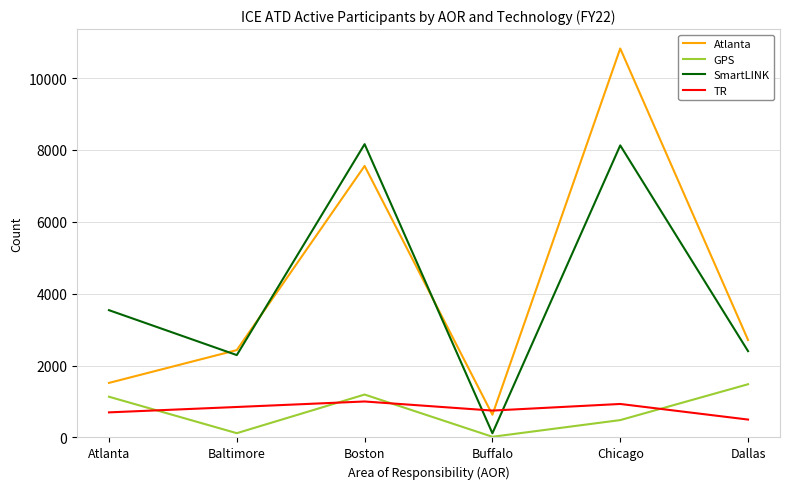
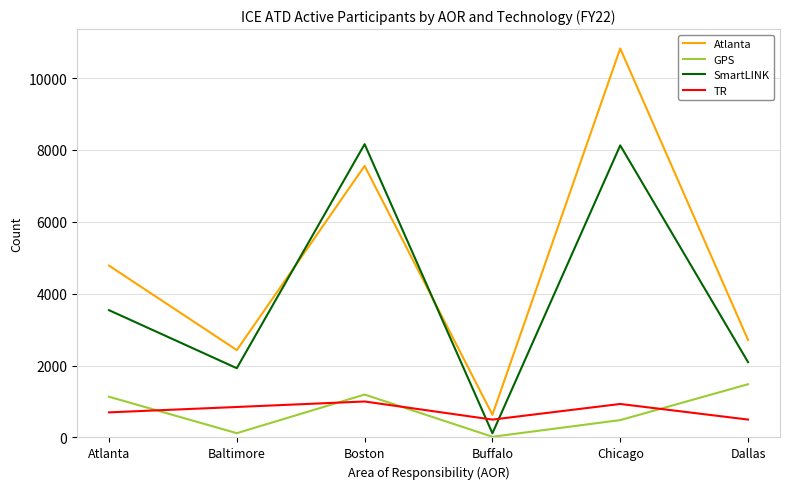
  {
    "Atlanta": {
-     "Atlanta": 1500,
+     "Atlanta": 4800,
      "Baltimore": 2400,
      "Boston": 7600,
      "Buffalo": 600,
      "Chicago": 10800,
      "Dallas": 2700
    },
    "GPS": {
      "Atlanta": 1100,
      "Baltimore": 100,
      "Boston": 1200,
      "Buffalo": 0,
      "Chicago": 500,
      "Dallas": 1500
    },
    "SmartLINK": {
      "Atlanta": 3500,
-     "Baltimore": 2300,
+     "Baltimore": 1900,
      "Boston": 8200,
      "Buffalo": 100,
      "Chicago": 8100,
-     "Dallas": 2400
+     "Dallas": 2100
    },
    "TR": {
      "Atlanta": 700,
      "Baltimore": 800,
      "Boston": 1000,
-     "Buffalo": 700,
+     "Buffalo": 500,
      "Chicago": 900,
      "Dallas": 500
    }
  }
